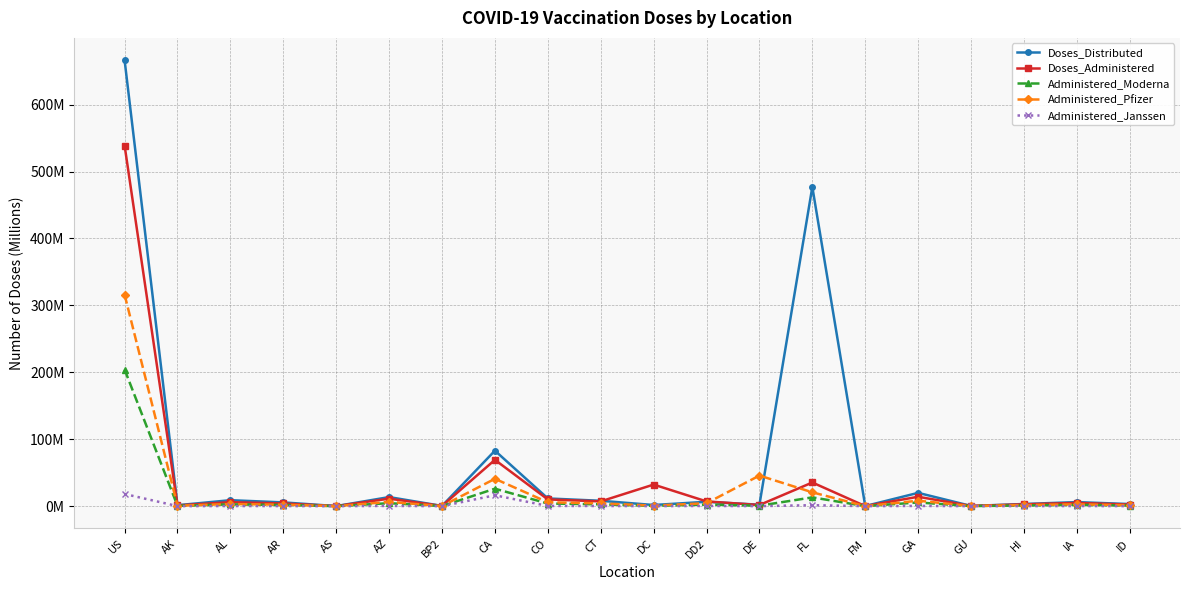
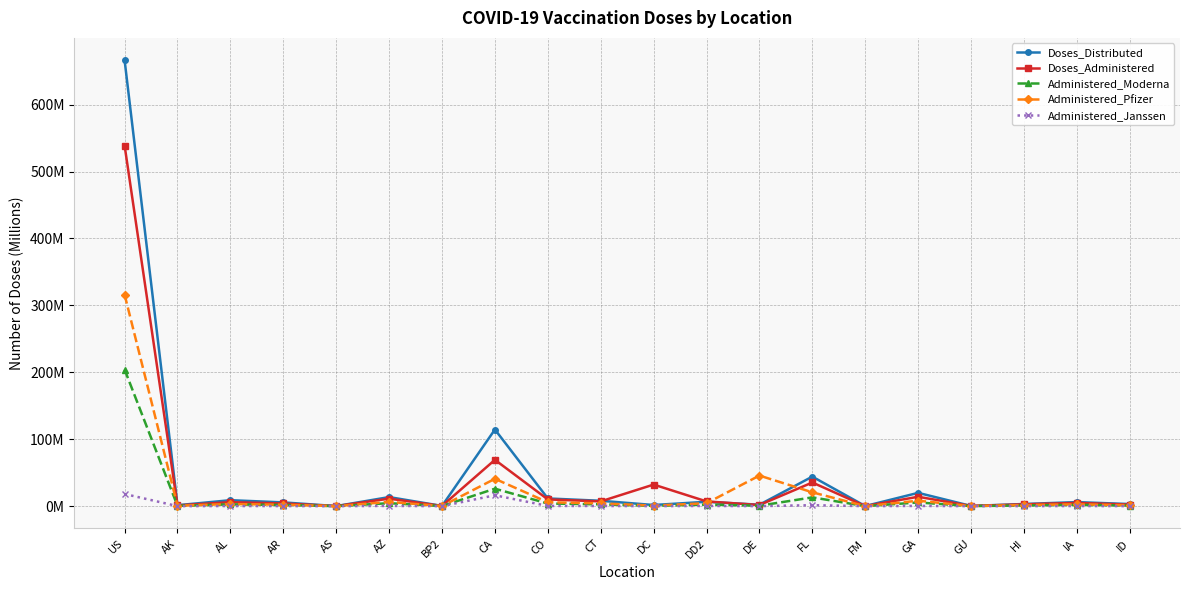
  {
    "Doses_Distributed": {
      "US": 670000000,
-     "CA": 80000000,
-     "FL": 480000000,
+     "CA": 110000000,
+     "FL": 40000000,
      "GA": 20000000
    },
    "Doses_Administered": {
      "US": 540000000,
      "CA": 70000000,
      "DC": 30000000,
      "FL": 40000000,
      "GA": 10000000
    },
    "Administered_Moderna": {
      "US": 200000000,
      "CA": 30000000,
      "FL": 10000000
    },
    "Administered_Pfizer": {
      "US": 320000000,
      "CA": 40000000,
      "DE": 50000000,
      "FL": 20000000
    },
    "Administered_Janssen": {
      "US": 20000000,
      "AZ": 0,
      "CA": 20000000,
      "FL": 0,
      "GA": 0
    }
  }
